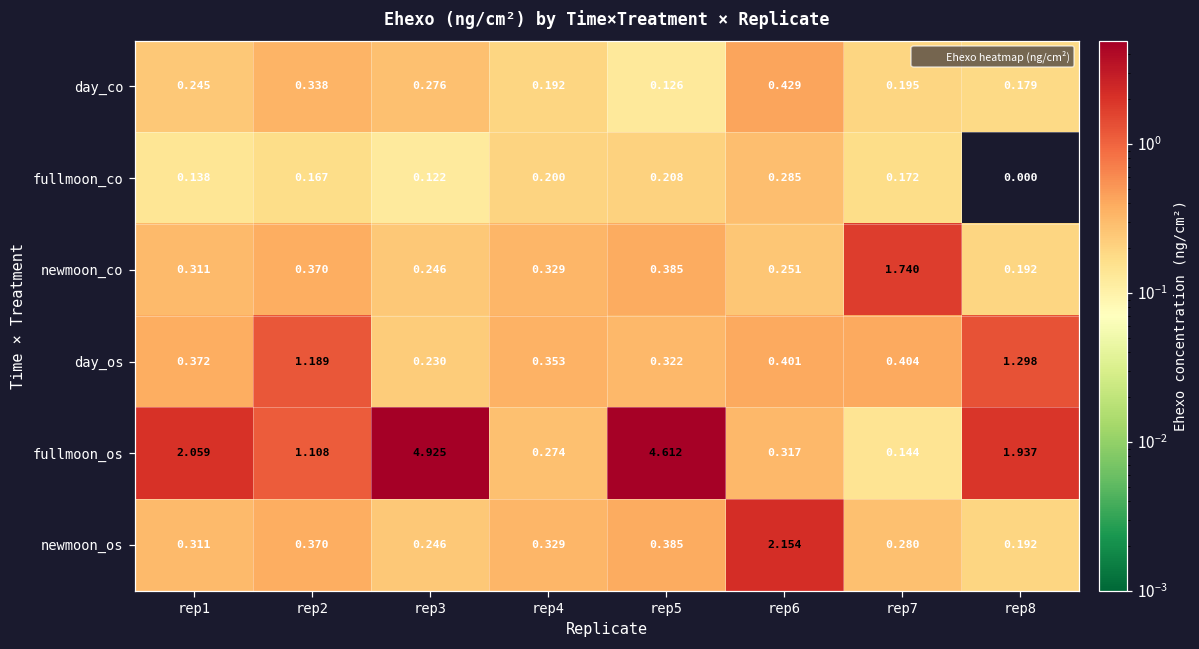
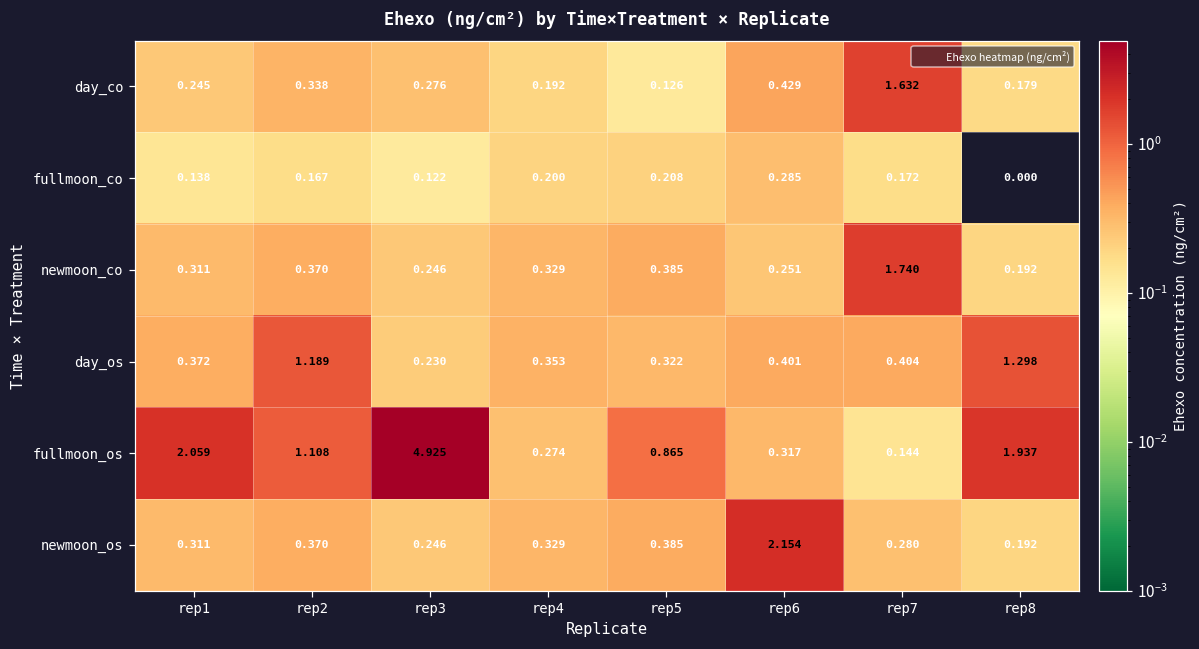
  {
    "day_co": {
      "rep1": 0.245,
      "rep2": 0.338,
      "rep3": 0.276,
      "rep4": 0.192,
      "rep5": 0.126,
      "rep6": 0.429,
-     "rep7": 0.195,
+     "rep7": 1.632,
      "rep8": 0.179
    },
    "fullmoon_co": {
      "rep1": 0.138,
      "rep2": 0.167,
      "rep3": 0.122,
      "rep4": 0.200,
      "rep5": 0.208,
      "rep6": 0.285,
      "rep7": 0.172,
      "rep8": 0.000
    },
    "newmoon_co": {
      "rep1": 0.311,
      "rep2": 0.370,
      "rep3": 0.246,
      "rep4": 0.329,
      "rep5": 0.385,
      "rep6": 0.251,
      "rep7": 1.740,
      "rep8": 0.192
    },
    "day_os": {
      "rep1": 0.372,
      "rep2": 1.189,
      "rep3": 0.230,
      "rep4": 0.353,
      "rep5": 0.322,
      "rep6": 0.401,
      "rep7": 0.404,
      "rep8": 1.298
    },
    "fullmoon_os": {
      "rep1": 2.059,
      "rep2": 1.108,
      "rep3": 4.925,
      "rep4": 0.274,
-     "rep5": 4.612,
+     "rep5": 0.865,
      "rep6": 0.317,
      "rep7": 0.144,
      "rep8": 1.937
    },
    "newmoon_os": {
      "rep1": 0.311,
      "rep2": 0.370,
      "rep3": 0.246,
      "rep4": 0.329,
      "rep5": 0.385,
      "rep6": 2.154,
      "rep7": 0.280,
      "rep8": 0.192
    }
  }
